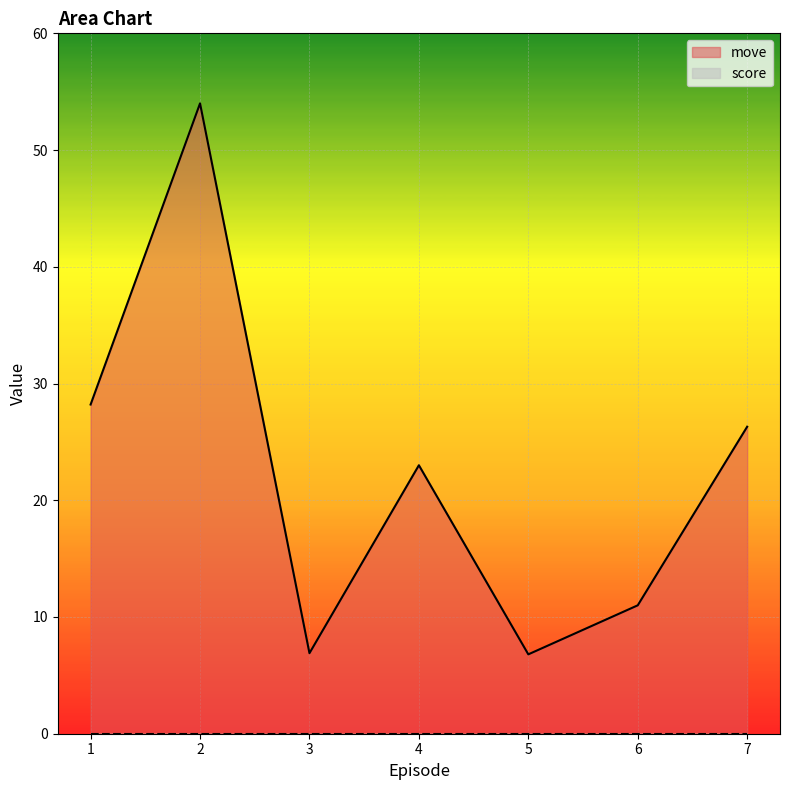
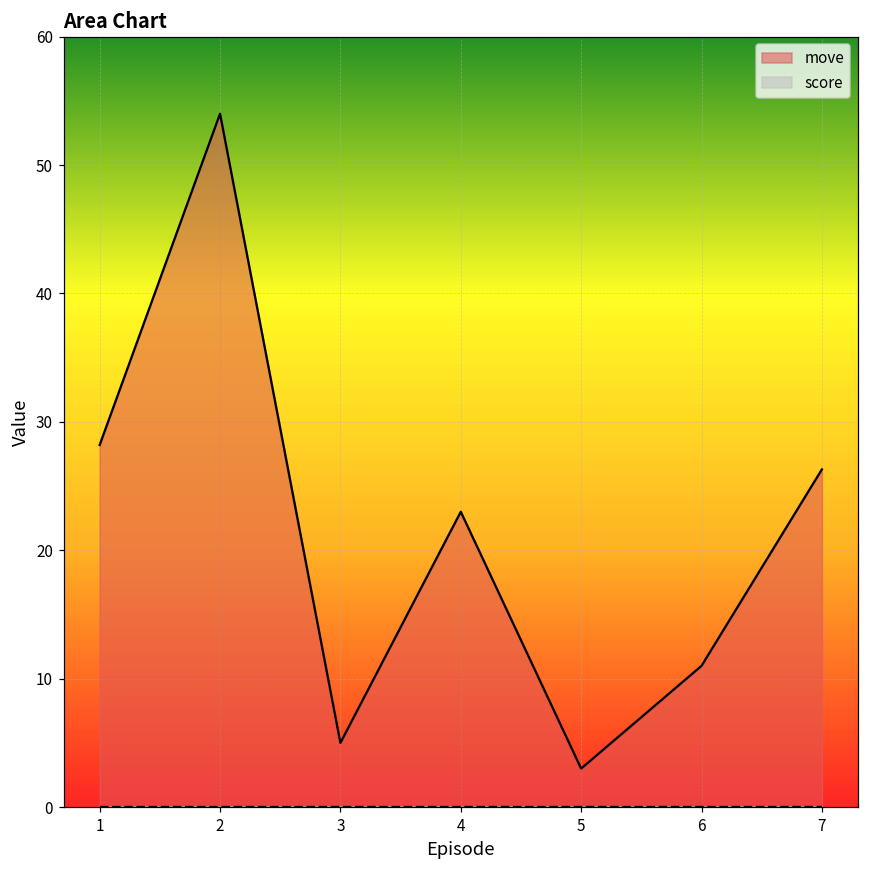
  {
    "move": {
      "1": 28.2,
      "2": 54.0,
-     "3": 6.9,
+     "3": 5.0,
      "4": 23.0,
-     "5": 6.8,
+     "5": 3.0,
      "6": 11.0,
      "7": 26.3
    },
    "score": {
      "1": 0.0,
      "2": 0.0,
      "3": 0.0,
      "4": 0.0,
      "5": 0.0,
      "6": 0.0,
      "7": 0.0
    }
  }
